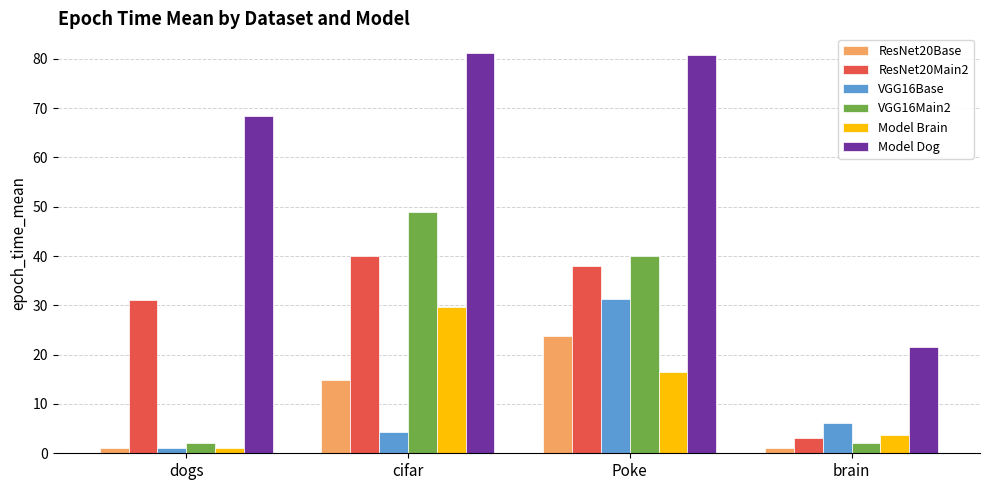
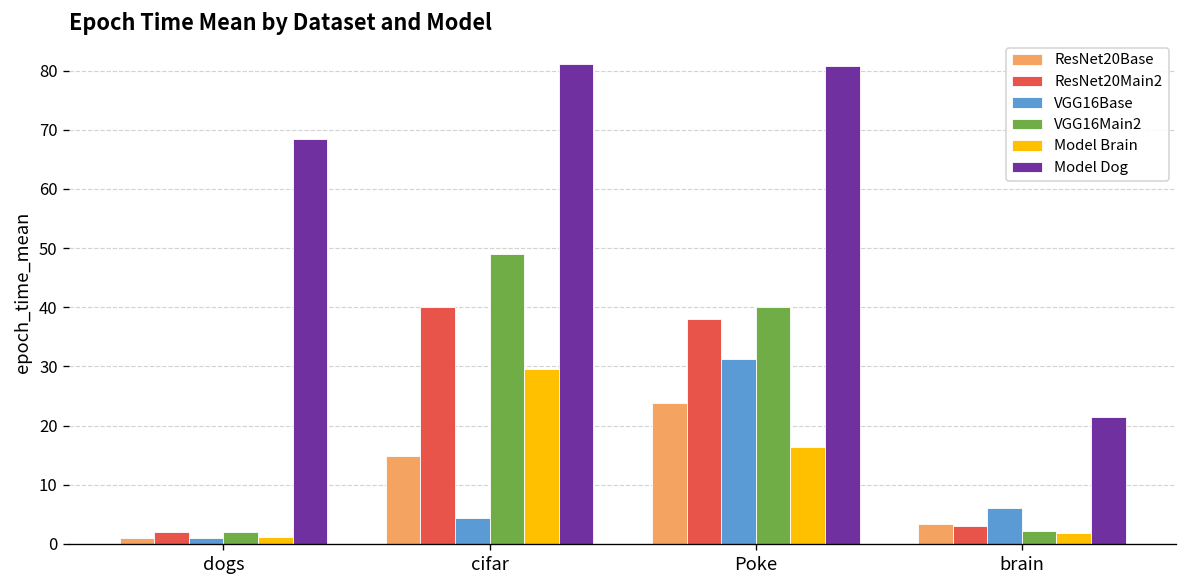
  {
    "ResNet20Base": {
      "dogs": 1,
      "cifar": 15,
      "Poke": 24,
-     "brain": 1
+     "brain": 3
    },
    "ResNet20Main2": {
-     "dogs": 31,
+     "dogs": 2,
      "cifar": 40,
      "Poke": 38,
      "brain": 3
    },
    "VGG16Base": {
      "dogs": 1,
      "cifar": 4,
      "Poke": 31,
      "brain": 6
    },
    "VGG16Main2": {
      "dogs": 2,
      "cifar": 49,
      "Poke": 40,
      "brain": 2
    },
    "Model Brain": {
      "dogs": 1,
      "cifar": 30,
      "Poke": 16,
-     "brain": 4
+     "brain": 2
    },
    "Model Dog": {
      "dogs": 68,
      "cifar": 81,
      "Poke": 81,
      "brain": 21
    }
  }
